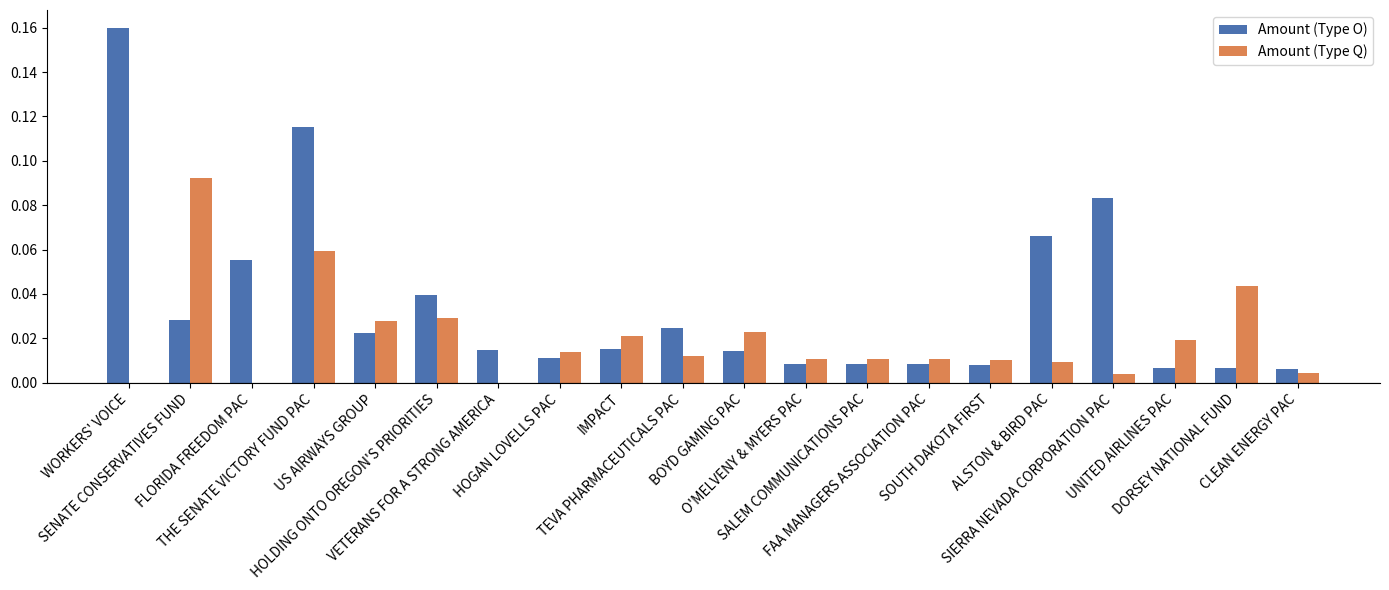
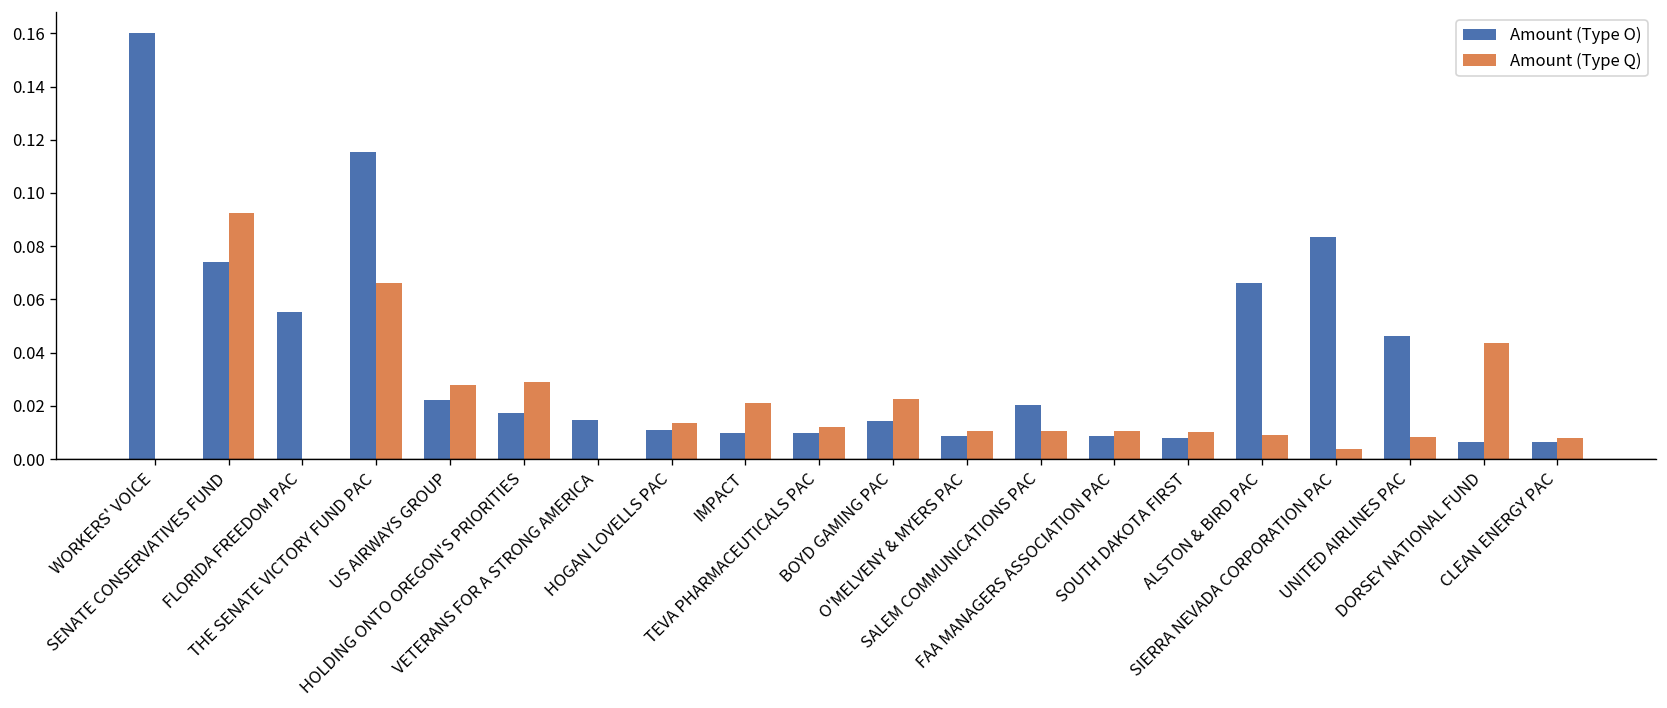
  {
    "Amount (Type O)": {
      "WORKERS' VOICE": 0.160,
-     "SENATE CONSERVATIVES FUND": 0.028,
+     "SENATE CONSERVATIVES FUND": 0.074,
      "FLORIDA FREEDOM PAC": 0.055,
      "THE SENATE VICTORY FUND PAC": 0.115,
      "US AIRWAYS GROUP": 0.022,
-     "HOLDING ONTO OREGON'S PRIORITIES": 0.039,
+     "HOLDING ONTO OREGON'S PRIORITIES": 0.017,
      "VETERANS FOR A STRONG AMERICA": 0.015,
      "HOGAN LOVELLS PAC": 0.011,
-     "IMPACT": 0.015,
-     "TEVA PHARMACEUTICALS PAC": 0.025,
+     "IMPACT": 0.010,
+     "TEVA PHARMACEUTICALS PAC": 0.010,
      "BOYD GAMING PAC": 0.014,
      "O'MELVENY & MYERS PAC": 0.009,
-     "SALEM COMMUNICATIONS PAC": 0.009,
+     "SALEM COMMUNICATIONS PAC": 0.021,
      "FAA MANAGERS ASSOCIATION PAC": 0.009,
      "SOUTH DAKOTA FIRST": 0.008,
      "ALSTON & BIRD PAC": 0.066,
      "SIERRA NEVADA CORPORATION PAC": 0.083,
-     "UNITED AIRLINES PAC": 0.007,
+     "UNITED AIRLINES PAC": 0.046,
      "DORSEY NATIONAL FUND": 0.006,
      "CLEAN ENERGY PAC": 0.006
    },
    "Amount (Type Q)": {
      "WORKERS' VOICE": 0.000,
      "SENATE CONSERVATIVES FUND": 0.092,
      "FLORIDA FREEDOM PAC": 0.000,
-     "THE SENATE VICTORY FUND PAC": 0.059,
+     "THE SENATE VICTORY FUND PAC": 0.066,
      "US AIRWAYS GROUP": 0.028,
      "HOLDING ONTO OREGON'S PRIORITIES": 0.029,
      "VETERANS FOR A STRONG AMERICA": 0.000,
      "HOGAN LOVELLS PAC": 0.014,
      "IMPACT": 0.021,
      "TEVA PHARMACEUTICALS PAC": 0.012,
      "BOYD GAMING PAC": 0.023,
      "O'MELVENY & MYERS PAC": 0.011,
      "SALEM COMMUNICATIONS PAC": 0.011,
      "FAA MANAGERS ASSOCIATION PAC": 0.011,
      "SOUTH DAKOTA FIRST": 0.010,
      "ALSTON & BIRD PAC": 0.009,
      "SIERRA NEVADA CORPORATION PAC": 0.004,
-     "UNITED AIRLINES PAC": 0.019,
+     "UNITED AIRLINES PAC": 0.008,
      "DORSEY NATIONAL FUND": 0.044,
-     "CLEAN ENERGY PAC": 0.004
+     "CLEAN ENERGY PAC": 0.008
    }
  }
